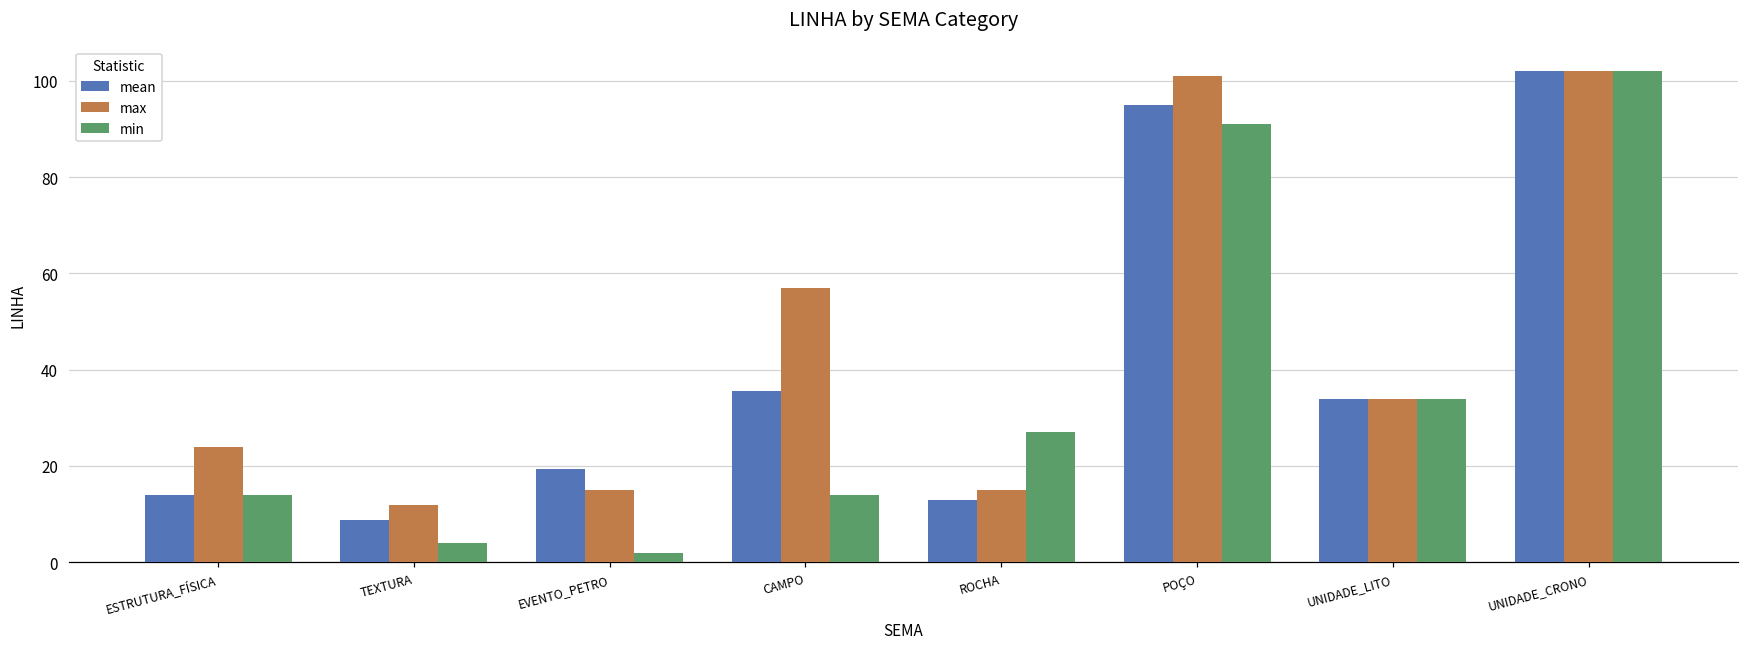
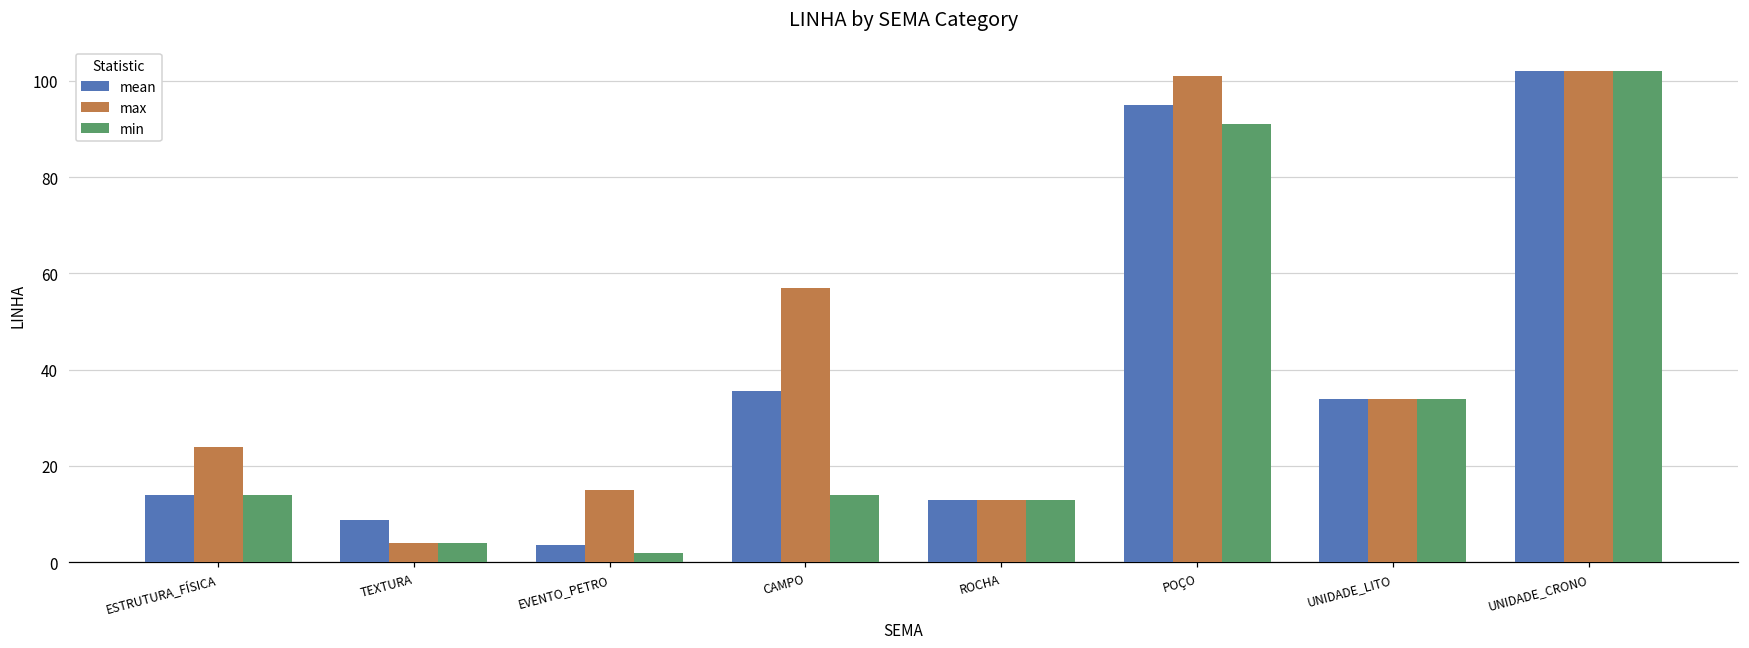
  {
    "mean": {
      "ESTRUTURA_FÍSICA": 14,
      "TEXTURA": 9,
-     "EVENTO_PETRO": 19,
+     "EVENTO_PETRO": 4,
      "CAMPO": 36,
      "ROCHA": 13,
      "POÇO": 95,
      "UNIDADE_LITO": 34,
      "UNIDADE_CRONO": 102
    },
    "max": {
      "ESTRUTURA_FÍSICA": 24,
-     "TEXTURA": 12,
+     "TEXTURA": 4,
      "EVENTO_PETRO": 15,
      "CAMPO": 57,
-     "ROCHA": 15,
+     "ROCHA": 13,
      "POÇO": 101,
      "UNIDADE_LITO": 34,
      "UNIDADE_CRONO": 102
    },
    "min": {
      "ESTRUTURA_FÍSICA": 14,
      "TEXTURA": 4,
      "EVENTO_PETRO": 2,
      "CAMPO": 14,
-     "ROCHA": 27,
+     "ROCHA": 13,
      "POÇO": 91,
      "UNIDADE_LITO": 34,
      "UNIDADE_CRONO": 102
    }
  }
